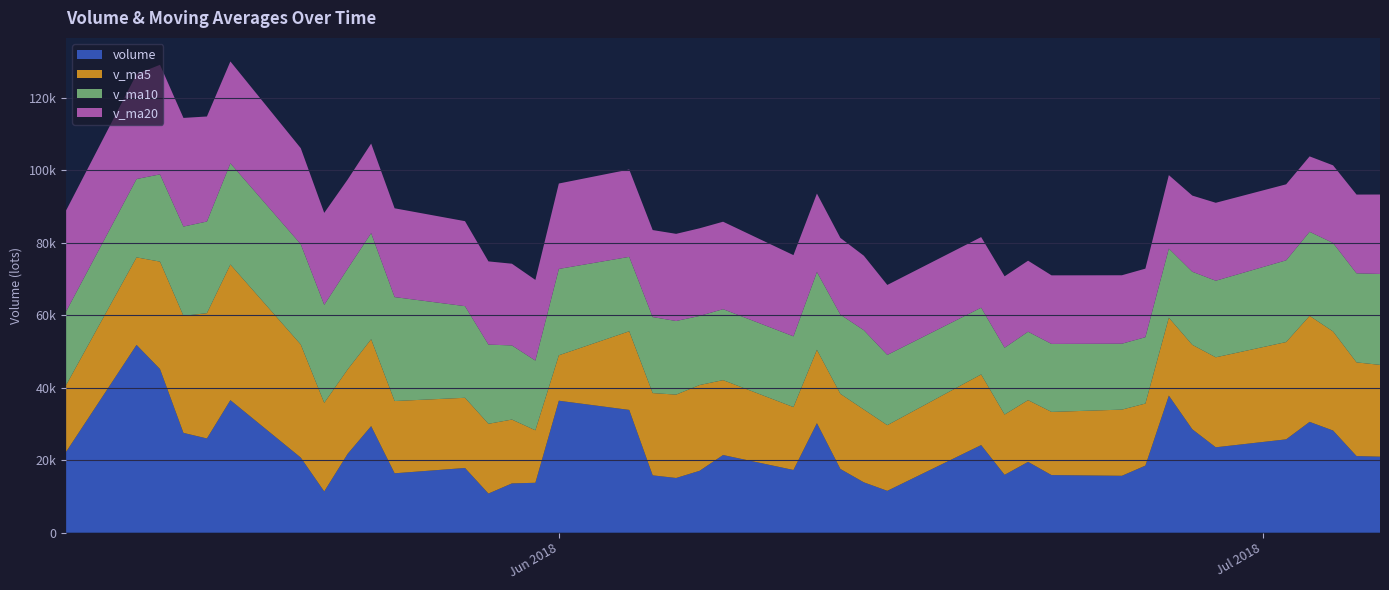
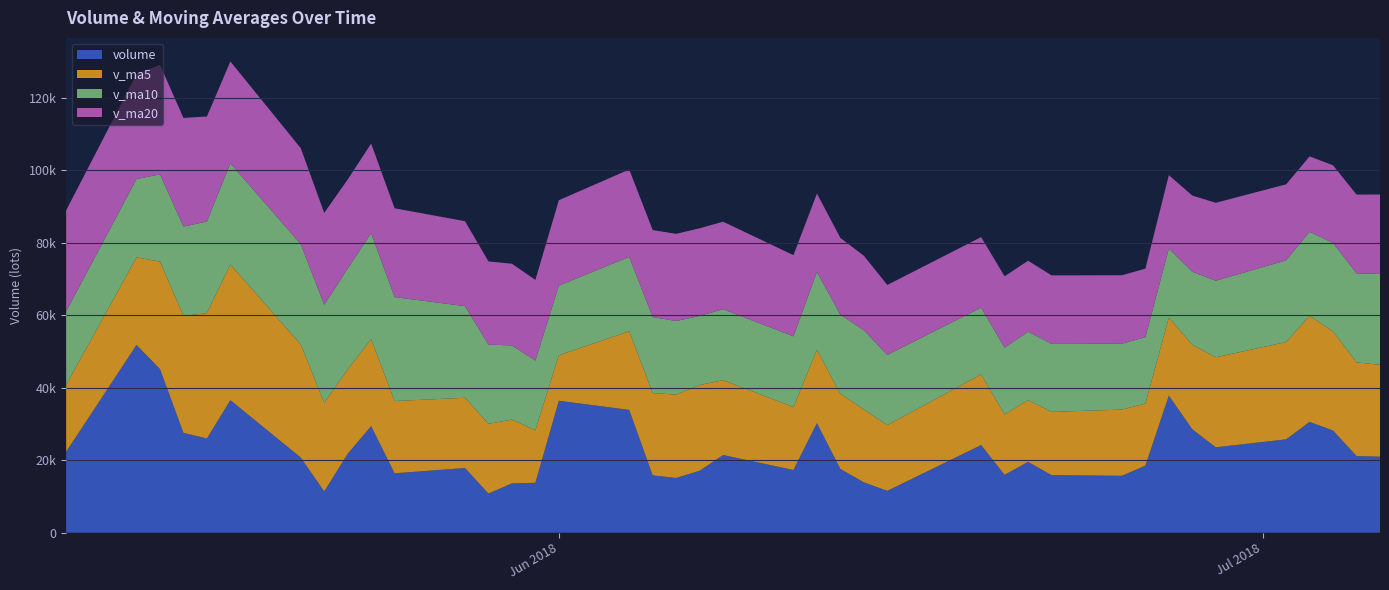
  {
    "volume": {
      "Jun 2018": 36000
    },
    "v_ma5": {
      "Jun 2018": 13000
    },
    "v_ma10": {
-     "Jun 2018": 24000
+     "Jun 2018": 19000
    },
    "v_ma20": {
      "Jun 2018": 24000
    }
  }
